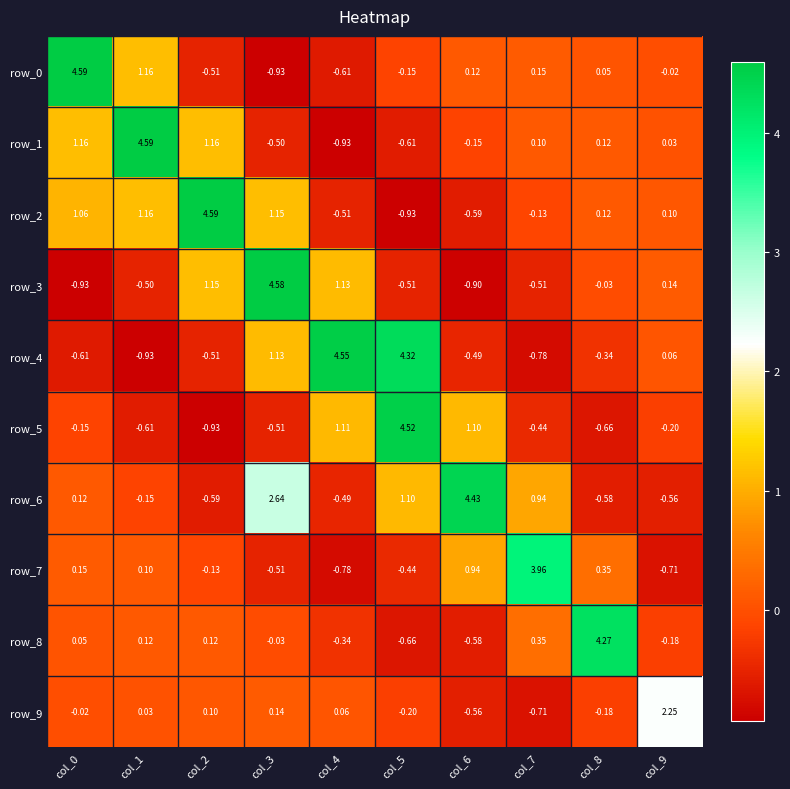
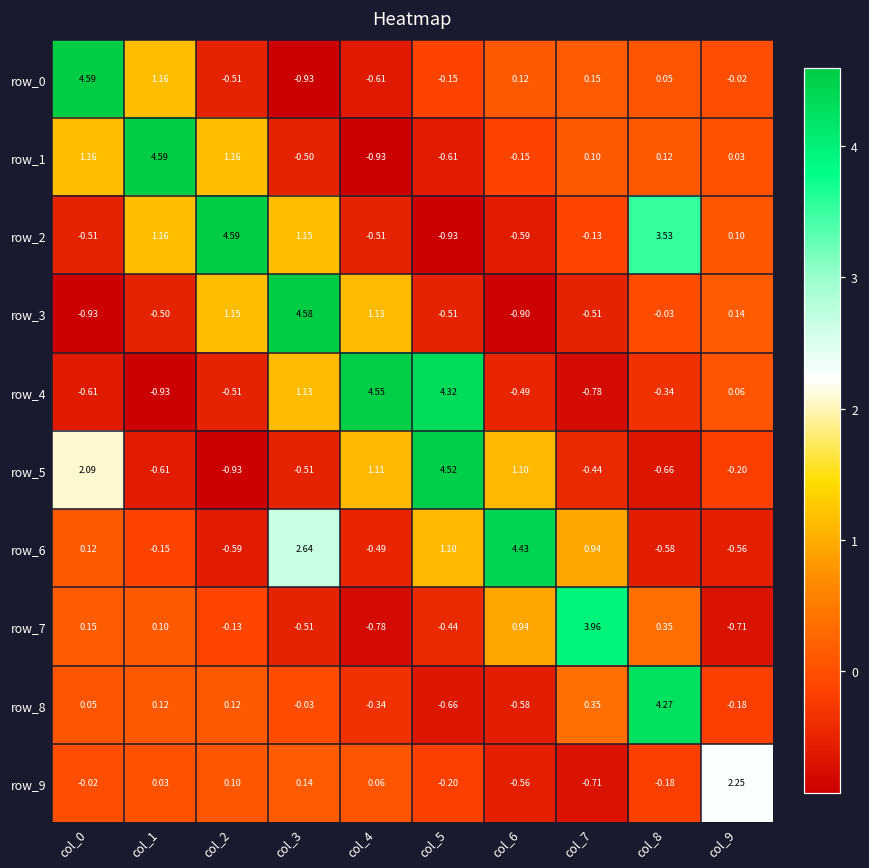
  {
    "row_0": {
      "col_0": 4.59,
      "col_1": 1.16,
      "col_2": -0.51,
      "col_3": -0.93,
      "col_4": -0.61,
      "col_5": -0.15,
      "col_6": 0.12,
      "col_7": 0.15,
      "col_8": 0.05,
      "col_9": -0.02
    },
    "row_1": {
      "col_0": 1.16,
      "col_1": 4.59,
      "col_2": 1.16,
      "col_3": -0.50,
      "col_4": -0.93,
      "col_5": -0.61,
      "col_6": -0.15,
      "col_7": 0.10,
      "col_8": 0.12,
      "col_9": 0.03
    },
    "row_2": {
-     "col_0": 1.06,
+     "col_0": -0.51,
      "col_1": 1.16,
      "col_2": 4.59,
      "col_3": 1.15,
      "col_4": -0.51,
      "col_5": -0.93,
      "col_6": -0.59,
      "col_7": -0.13,
-     "col_8": 0.12,
+     "col_8": 3.53,
      "col_9": 0.10
    },
    "row_3": {
      "col_0": -0.93,
      "col_1": -0.50,
      "col_2": 1.15,
      "col_3": 4.58,
      "col_4": 1.13,
      "col_5": -0.51,
      "col_6": -0.90,
      "col_7": -0.51,
      "col_8": -0.03,
      "col_9": 0.14
    },
    "row_4": {
      "col_0": -0.61,
      "col_1": -0.93,
      "col_2": -0.51,
      "col_3": 1.13,
      "col_4": 4.55,
      "col_5": 4.32,
      "col_6": -0.49,
      "col_7": -0.78,
      "col_8": -0.34,
      "col_9": 0.06
    },
    "row_5": {
-     "col_0": -0.15,
+     "col_0": 2.09,
      "col_1": -0.61,
      "col_2": -0.93,
      "col_3": -0.51,
      "col_4": 1.11,
      "col_5": 4.52,
      "col_6": 1.10,
      "col_7": -0.44,
      "col_8": -0.66,
      "col_9": -0.20
    },
    "row_6": {
      "col_0": 0.12,
      "col_1": -0.15,
      "col_2": -0.59,
      "col_3": 2.64,
      "col_4": -0.49,
      "col_5": 1.10,
      "col_6": 4.43,
      "col_7": 0.94,
      "col_8": -0.58,
      "col_9": -0.56
    },
    "row_7": {
      "col_0": 0.15,
      "col_1": 0.10,
      "col_2": -0.13,
      "col_3": -0.51,
      "col_4": -0.78,
      "col_5": -0.44,
      "col_6": 0.94,
      "col_7": 3.96,
      "col_8": 0.35,
      "col_9": -0.71
    },
    "row_8": {
      "col_0": 0.05,
      "col_1": 0.12,
      "col_2": 0.12,
      "col_3": -0.03,
      "col_4": -0.34,
      "col_5": -0.66,
      "col_6": -0.58,
      "col_7": 0.35,
      "col_8": 4.27,
      "col_9": -0.18
    },
    "row_9": {
      "col_0": -0.02,
      "col_1": 0.03,
      "col_2": 0.10,
      "col_3": 0.14,
      "col_4": 0.06,
      "col_5": -0.20,
      "col_6": -0.56,
      "col_7": -0.71,
      "col_8": -0.18,
      "col_9": 2.25
    }
  }
